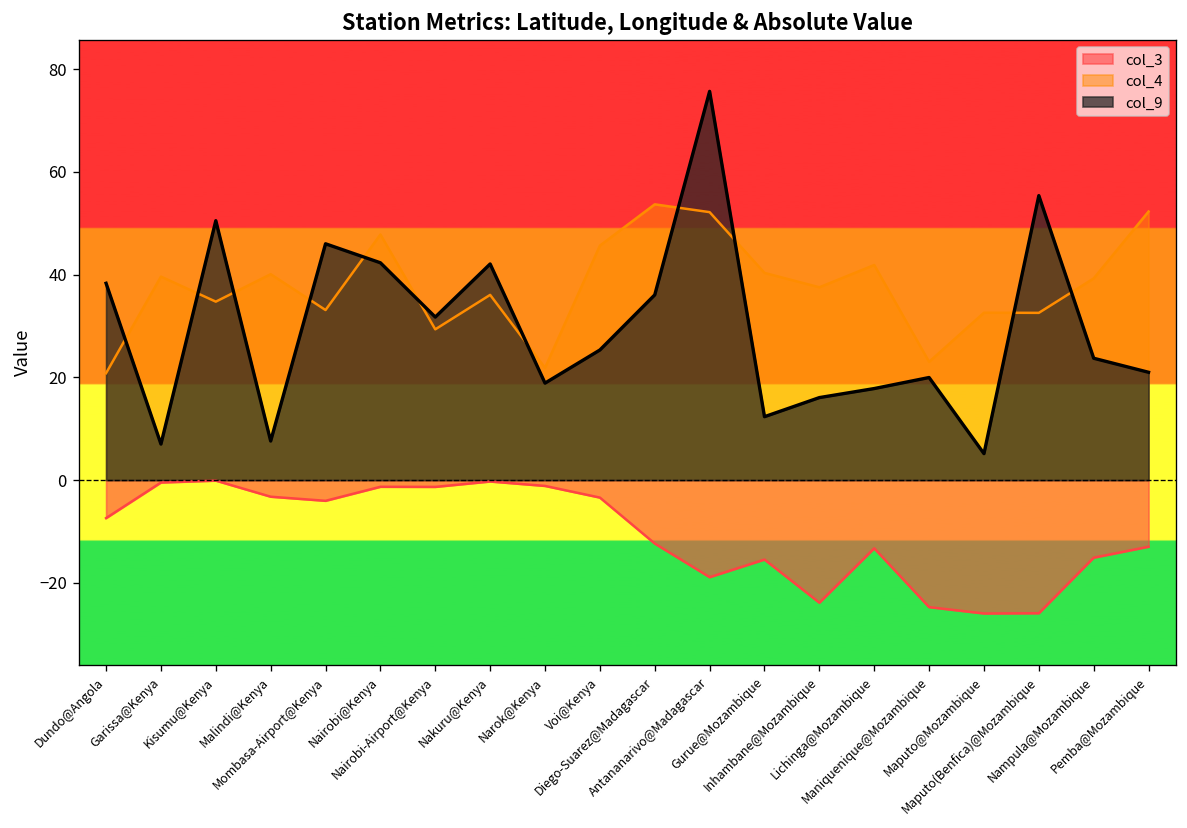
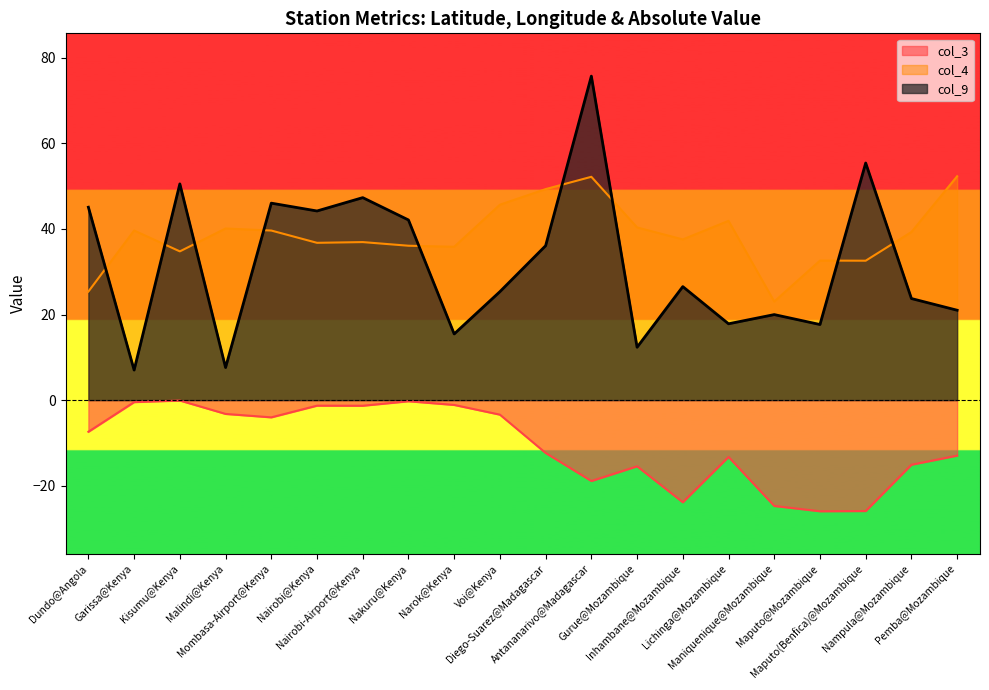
  {
    "col_4": {
-     "Dundo@Angola": 21,
+     "Dundo@Angola": 25,
      "Garissa@Kenya": 40,
      "Kisumu@Kenya": 35,
      "Malindi@Kenya": 40,
-     "Mombasa-Airport@Kenya": 33,
-     "Nairobi@Kenya": 48,
-     "Nairobi-Airport@Kenya": 29,
+     "Mombasa-Airport@Kenya": 40,
+     "Nairobi@Kenya": 37,
+     "Nairobi-Airport@Kenya": 37,
      "Nakuru@Kenya": 36,
-     "Narok@Kenya": 22,
+     "Narok@Kenya": 36,
      "Voi@Kenya": 46,
-     "Diego-Suarez@Madagascar": 54,
+     "Diego-Suarez@Madagascar": 49,
      "Antananarivo@Madagascar": 52,
      "Gurue@Mozambique": 40,
      "Inhambane@Mozambique": 38,
      "Lichinga@Mozambique": 42,
      "Maniquenique@Mozambique": 23,
      "Maputo@Mozambique": 33,
      "Maputo(Benfica)@Mozambique": 33,
      "Nampula@Mozambique": 39,
      "Pemba@Mozambique": 52
    },
    "col_9": {
-     "Dundo@Angola": 38,
+     "Dundo@Angola": 45,
      "Garissa@Kenya": 7,
      "Kisumu@Kenya": 51,
      "Malindi@Kenya": 8,
      "Mombasa-Airport@Kenya": 46,
-     "Nairobi@Kenya": 42,
-     "Nairobi-Airport@Kenya": 32,
+     "Nairobi@Kenya": 44,
+     "Nairobi-Airport@Kenya": 47,
      "Nakuru@Kenya": 42,
-     "Narok@Kenya": 19,
+     "Narok@Kenya": 15,
      "Voi@Kenya": 25,
      "Diego-Suarez@Madagascar": 36,
      "Antananarivo@Madagascar": 76,
      "Gurue@Mozambique": 12,
-     "Inhambane@Mozambique": 16,
+     "Inhambane@Mozambique": 27,
      "Lichinga@Mozambique": 18,
      "Maniquenique@Mozambique": 20,
-     "Maputo@Mozambique": 5,
+     "Maputo@Mozambique": 18,
      "Maputo(Benfica)@Mozambique": 55,
      "Nampula@Mozambique": 24,
      "Pemba@Mozambique": 21
    }
  }
